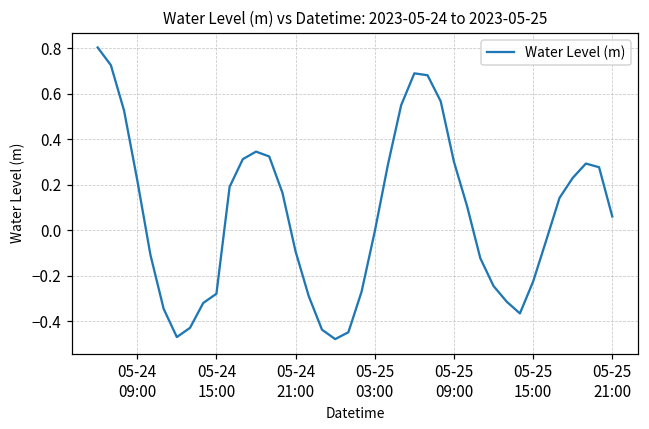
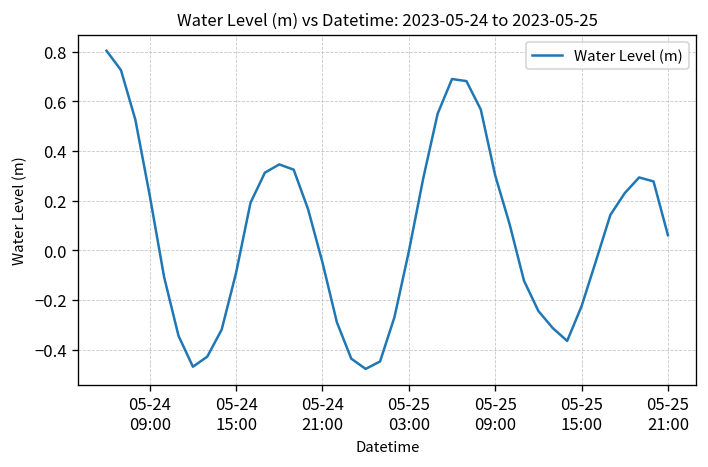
  {
    "05-24 09:00": 0.22,
-   "05-24 15:00": -0.28,
-   "05-24 21:00": -0.09,
+   "05-24 15:00": -0.09,
+   "05-24 21:00": -0.05,
    "05-25 03:00": -0.01,
    "05-25 09:00": 0.30,
    "05-25 15:00": -0.23,
    "05-25 21:00": 0.06
  }
